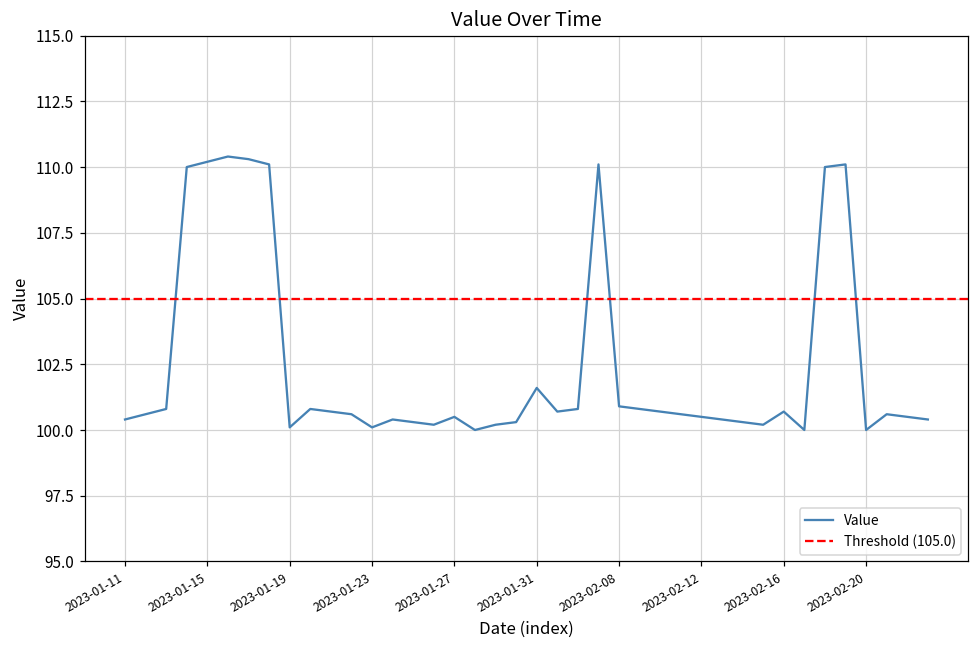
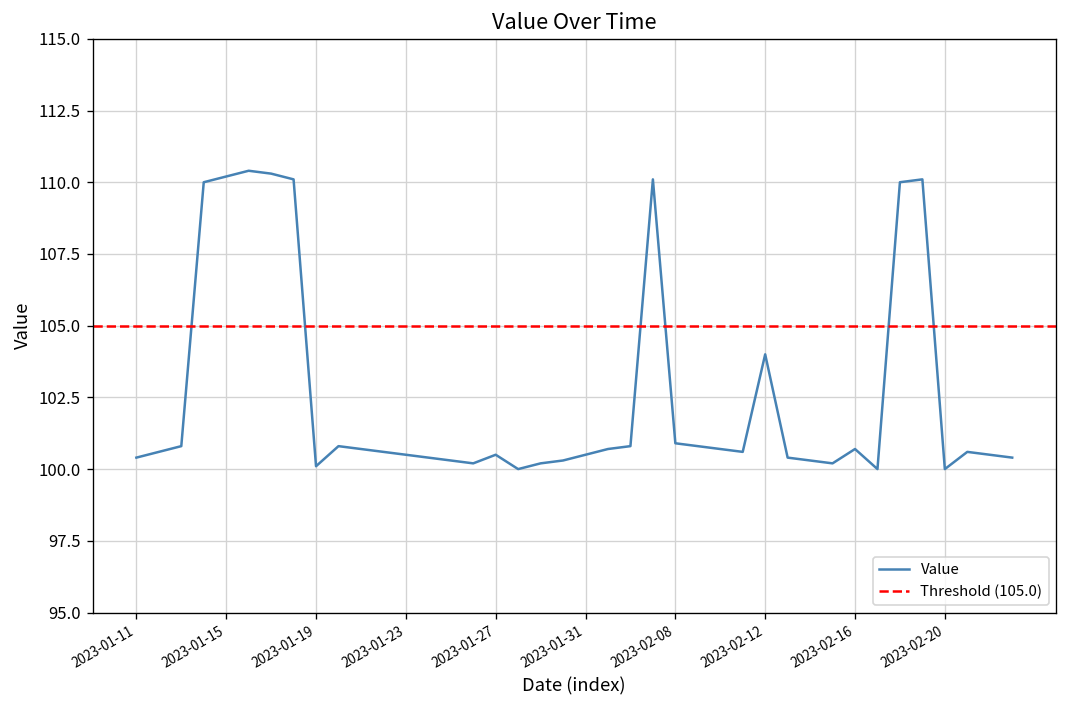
  {
    "2023-01-11": 100.4,
    "2023-01-15": 110.2,
    "2023-01-19": 100.1,
-   "2023-01-23": 100.1,
+   "2023-01-23": 100.5,
    "2023-01-27": 100.5,
-   "2023-01-31": 101.6,
+   "2023-01-31": 100.5,
    "2023-02-08": 100.9,
-   "2023-02-12": 100.5,
+   "2023-02-12": 104.0,
    "2023-02-16": 100.7,
    "2023-02-20": 100.0
  }
